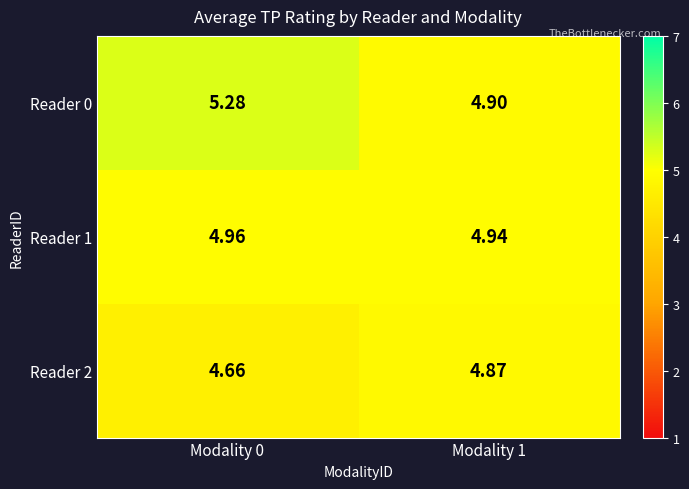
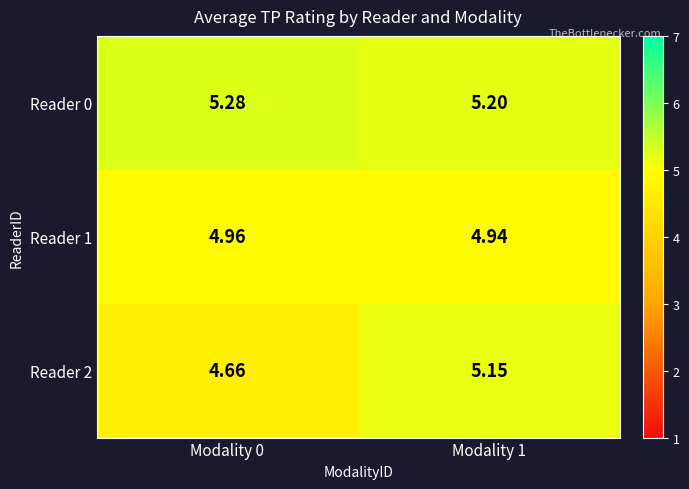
  {
    "Reader 0": {
      "Modality 0": 5.28,
-     "Modality 1": 4.90
+     "Modality 1": 5.20
    },
    "Reader 1": {
      "Modality 0": 4.96,
      "Modality 1": 4.94
    },
    "Reader 2": {
      "Modality 0": 4.66,
-     "Modality 1": 4.87
+     "Modality 1": 5.15
    }
  }
